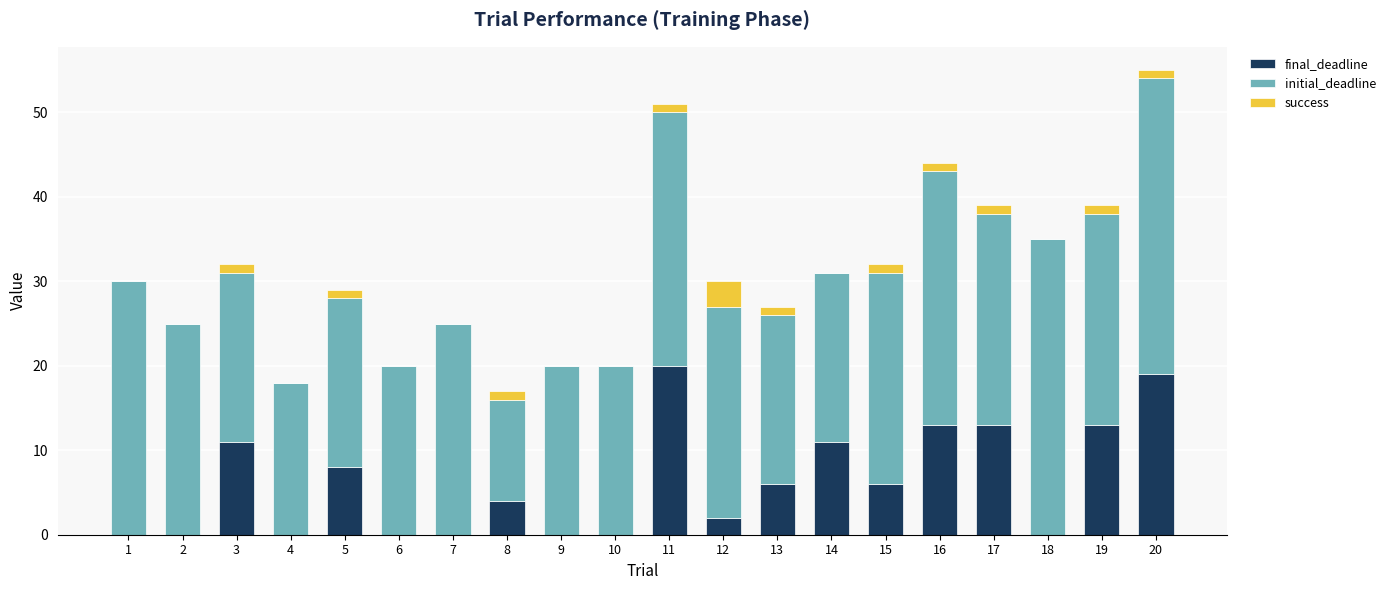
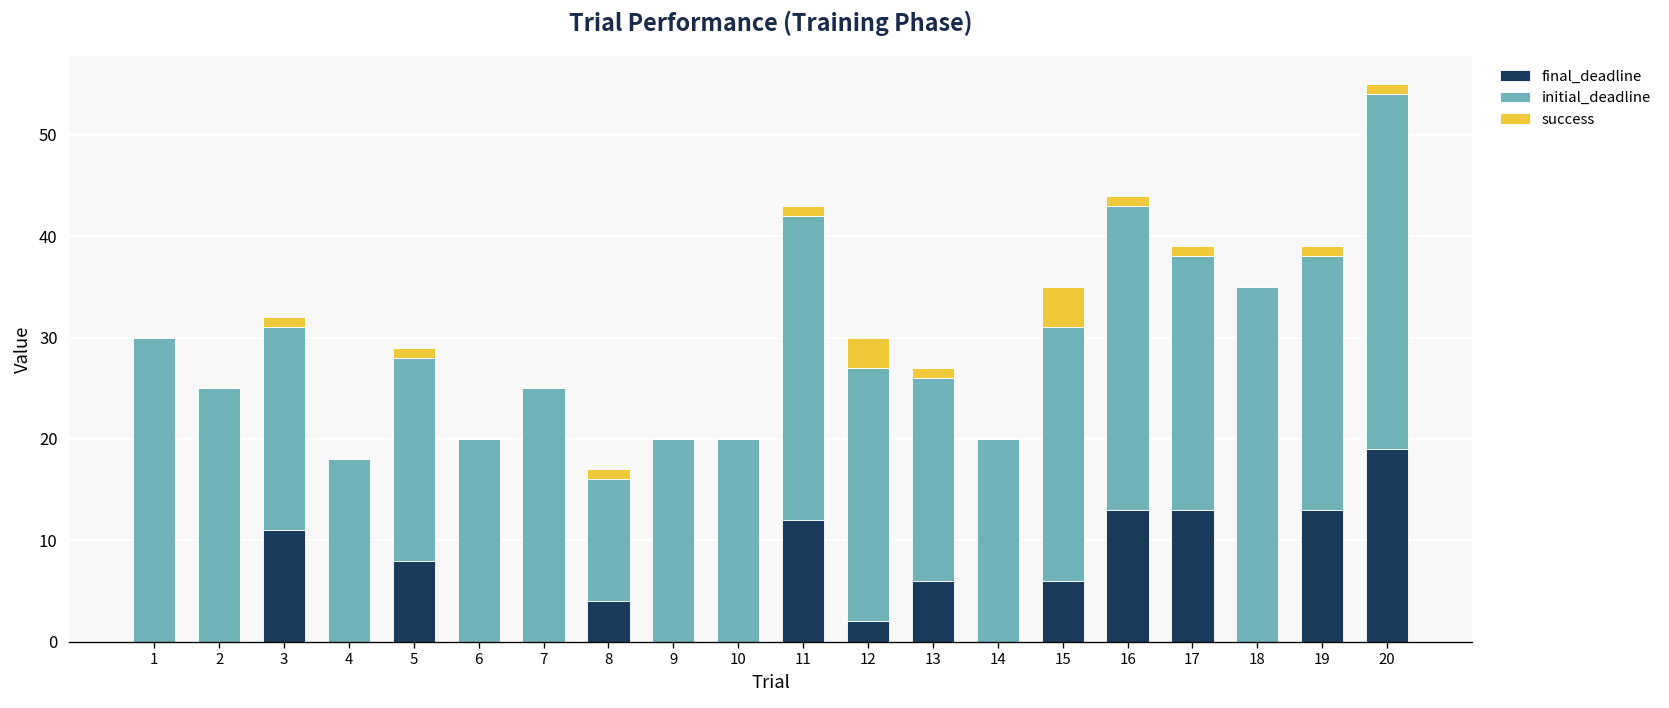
  {
    "final_deadline": {
      "1": 0,
      "2": 0,
      "3": 11,
      "4": 0,
      "5": 8,
      "6": 0,
      "7": 0,
      "8": 4,
      "9": 0,
      "10": 0,
-     "11": 20,
+     "11": 12,
      "12": 2,
      "13": 6,
-     "14": 11,
+     "14": 0,
      "15": 6,
      "16": 13,
      "17": 13,
      "18": 0,
      "19": 13,
      "20": 19
    },
    "initial_deadline": {
      "1": 30,
      "2": 25,
      "3": 20,
      "4": 18,
      "5": 20,
      "6": 20,
      "7": 25,
      "8": 12,
      "9": 20,
      "10": 20,
      "11": 30,
      "12": 25,
      "13": 20,
      "14": 20,
      "15": 25,
      "16": 30,
      "17": 25,
      "18": 35,
      "19": 25,
      "20": 35
    },
    "success": {
      "1": 0,
      "2": 0,
      "3": 1,
      "4": 0,
      "5": 1,
      "6": 0,
      "7": 0,
      "8": 1,
      "9": 0,
      "10": 0,
      "11": 1,
      "12": 3,
      "13": 1,
      "14": 0,
-     "15": 1,
+     "15": 4,
      "16": 1,
      "17": 1,
      "18": 0,
      "19": 1,
      "20": 1
    }
  }
